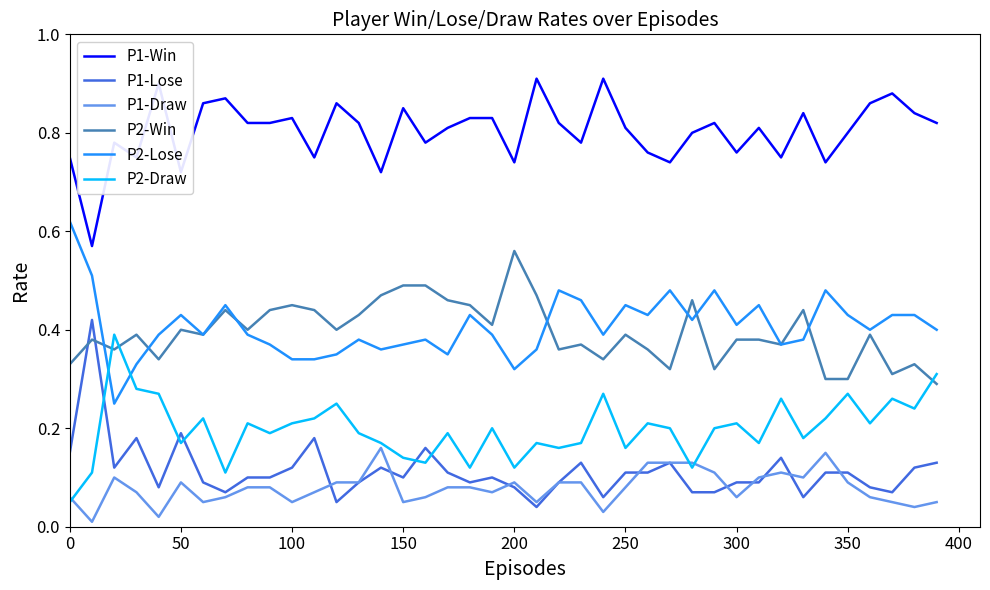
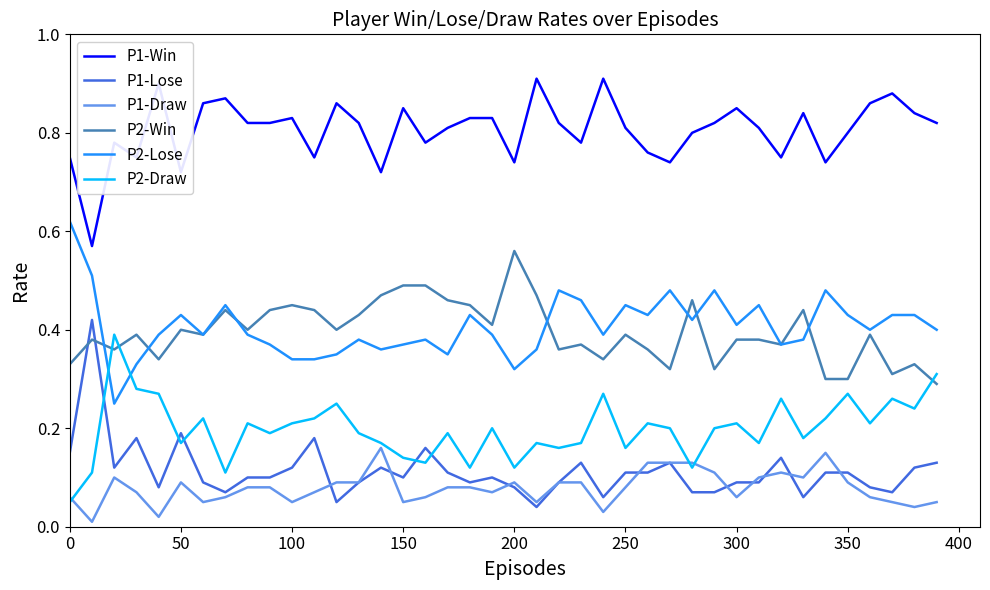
  {
    "P1-Win": {
      "0": 0.75,
      "100": 0.83,
      "150": 0.85,
      "200": 0.74,
      "250": 0.81,
-     "300": 0.76,
+     "300": 0.85,
      "350": 0.80
    }
  }
